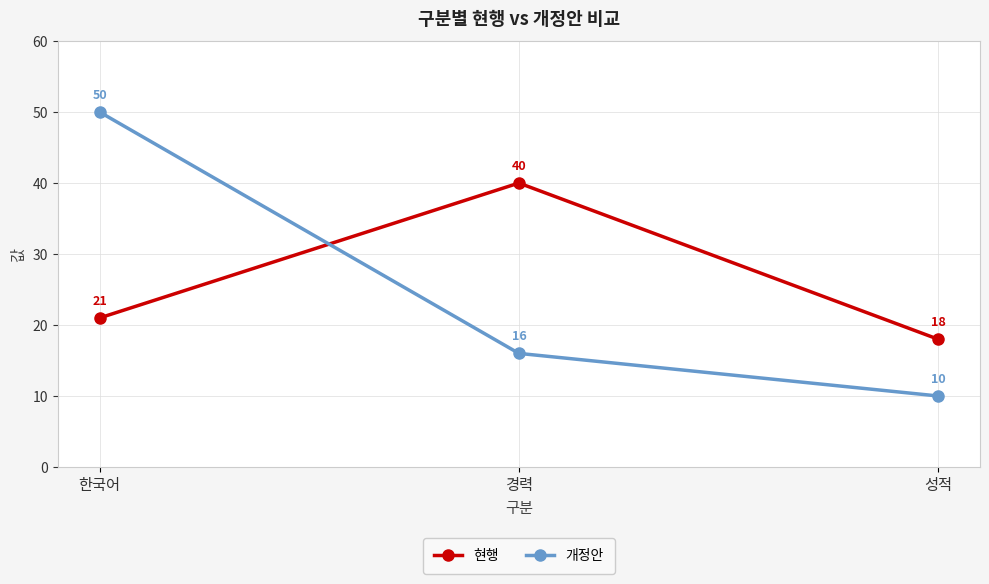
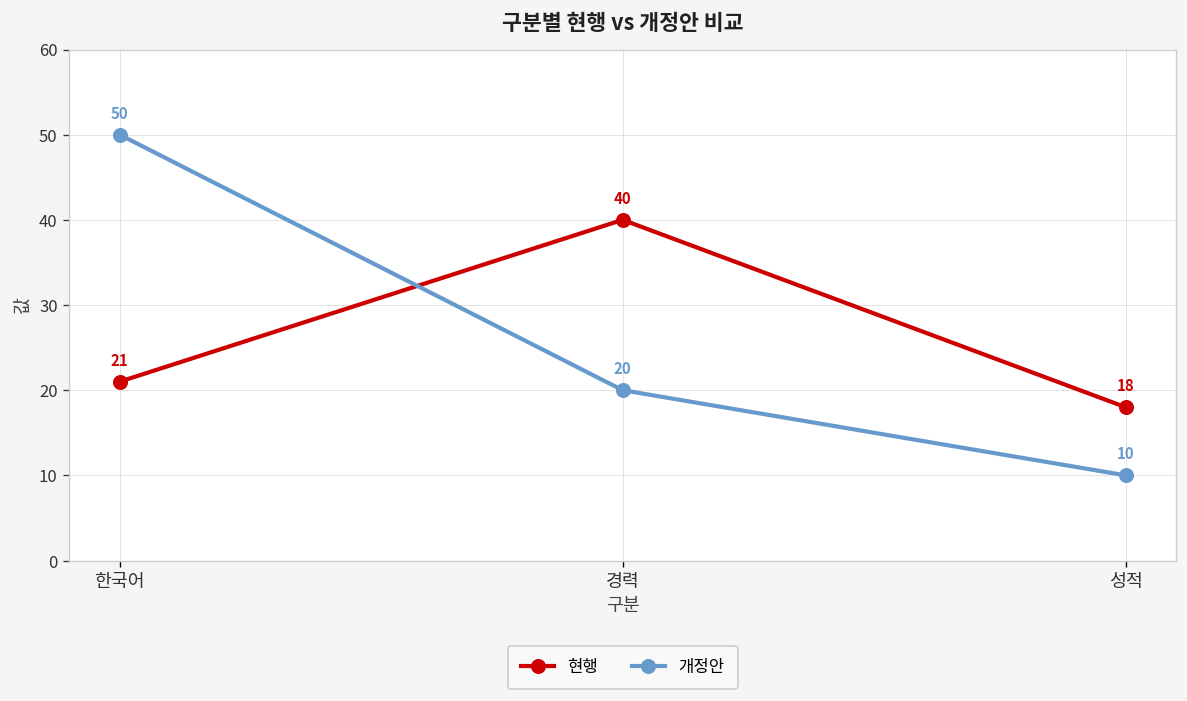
  {
    "현행": {
      "한국어": 21,
      "경력": 40,
      "성적": 18
    },
    "개정안": {
      "한국어": 50,
-     "경력": 16,
+     "경력": 20,
      "성적": 10
    }
  }
